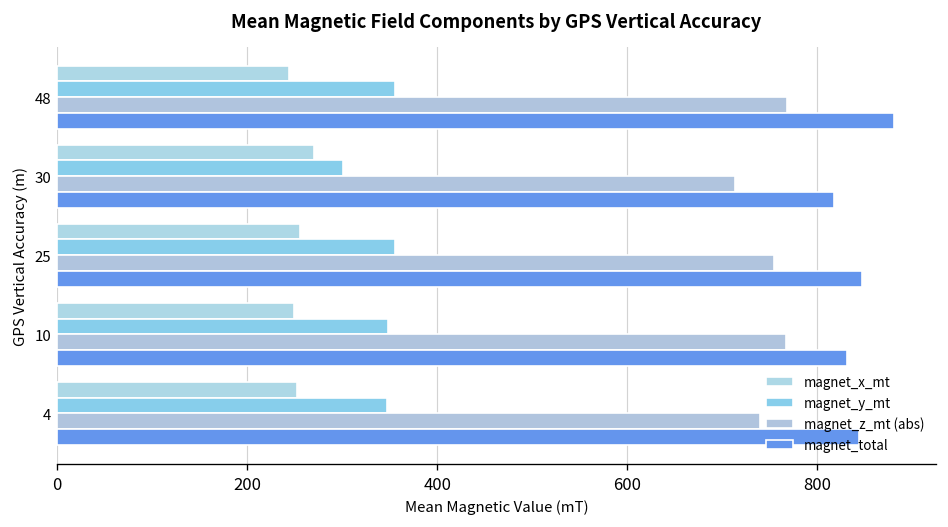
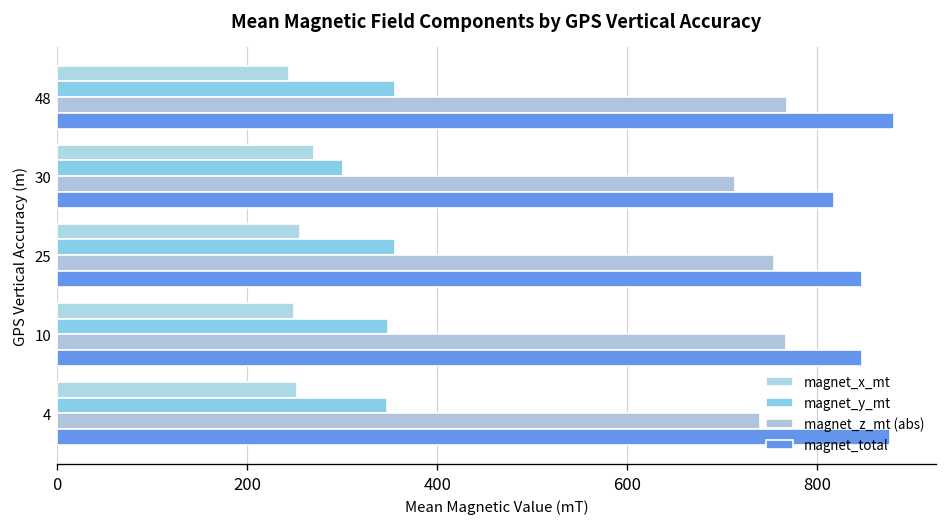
  {
    "magnet_total": {
      "48": 880,
      "30": 820,
      "25": 850,
-     "10": 830,
-     "4": 840
+     "10": 850,
+     "4": 880
    }
  }
